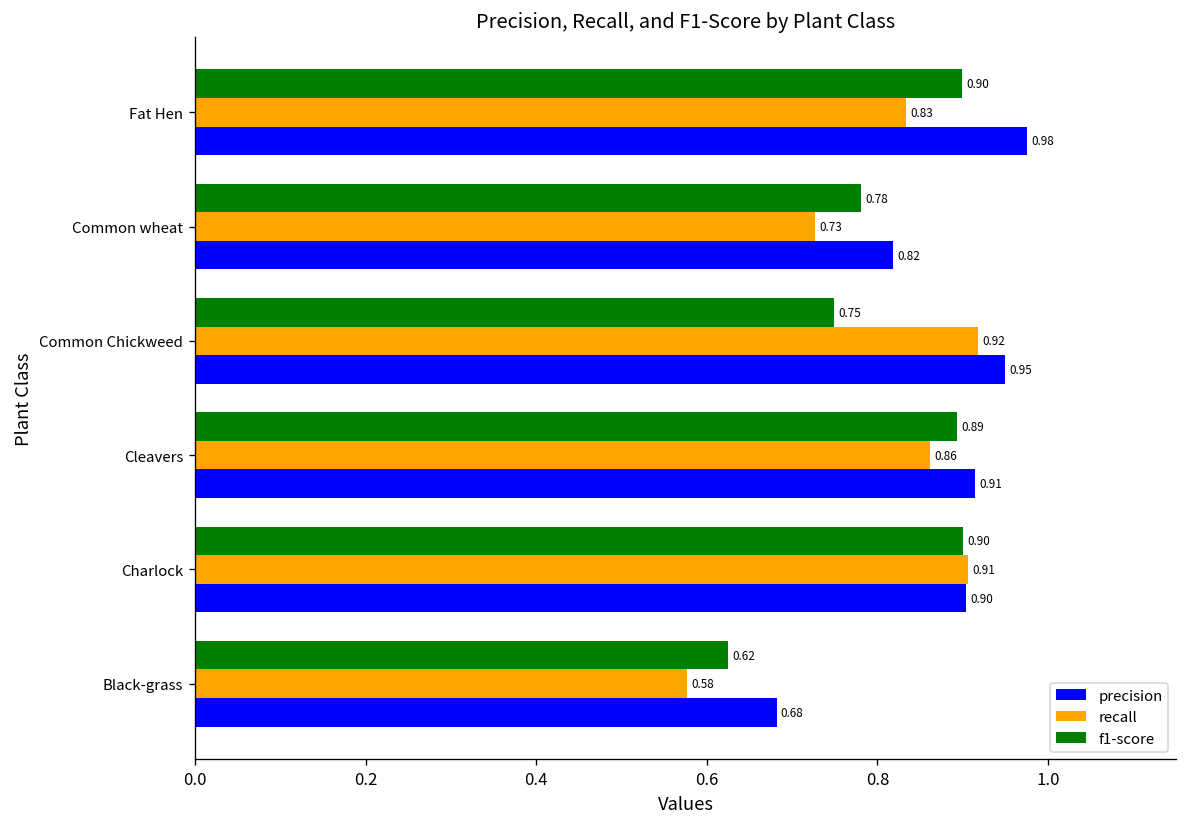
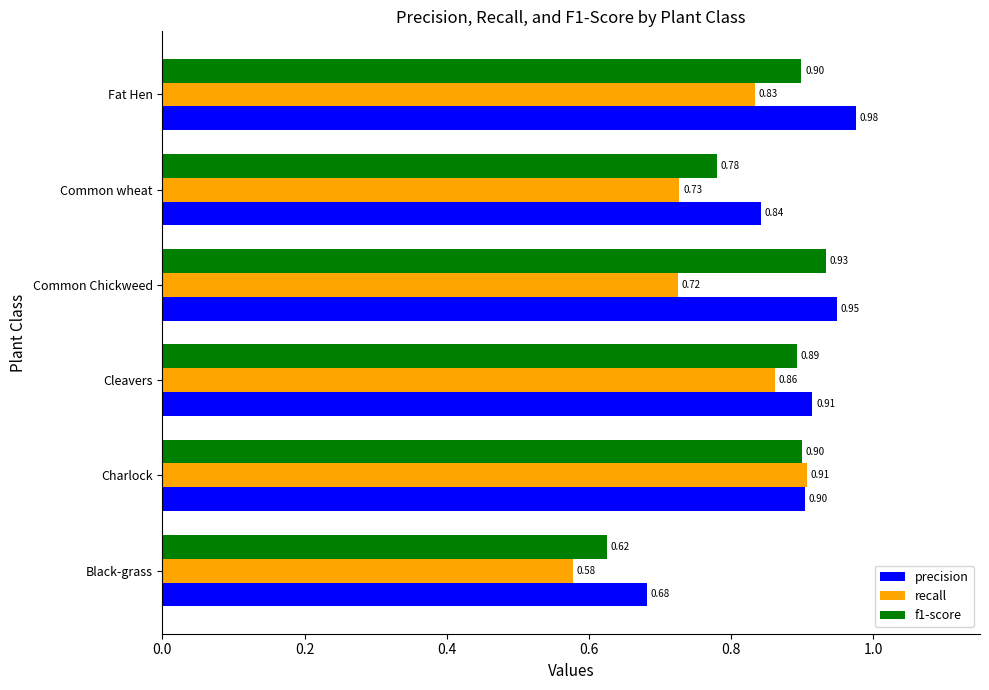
  {
    "precision": {
      "Fat Hen": 0.98,
-     "Common wheat": 0.82,
+     "Common wheat": 0.84,
      "Common Chickweed": 0.95,
      "Cleavers": 0.91,
      "Charlock": 0.90,
      "Black-grass": 0.68
    },
    "recall": {
      "Fat Hen": 0.83,
      "Common wheat": 0.73,
-     "Common Chickweed": 0.92,
+     "Common Chickweed": 0.72,
      "Cleavers": 0.86,
      "Charlock": 0.91,
      "Black-grass": 0.58
    },
    "f1-score": {
      "Fat Hen": 0.90,
      "Common wheat": 0.78,
-     "Common Chickweed": 0.75,
+     "Common Chickweed": 0.93,
      "Cleavers": 0.89,
      "Charlock": 0.90,
      "Black-grass": 0.62
    }
  }
